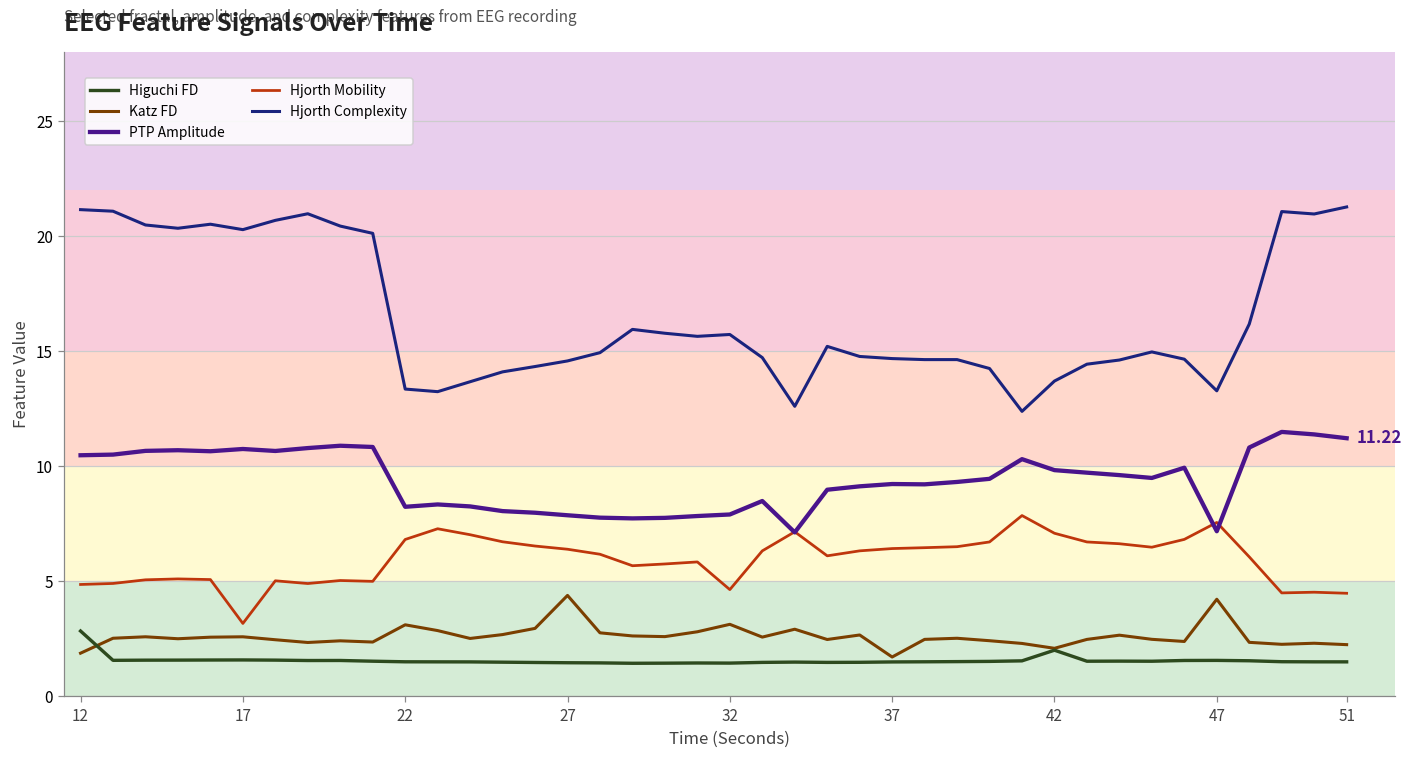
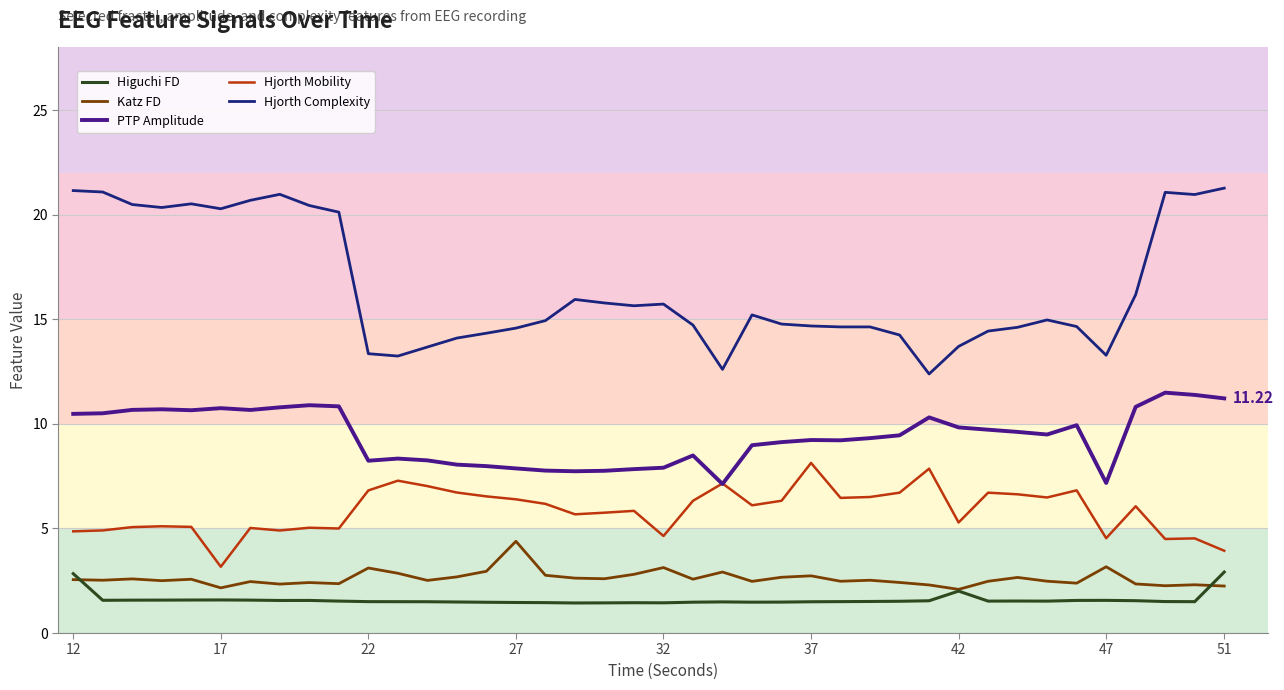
  {
    "Higuchi FD": {
      "12": 2.8,
      "17": 1.6,
      "22": 1.5,
      "27": 1.5,
      "32": 1.4,
      "37": 1.5,
      "47": 1.6,
-     "51": 1.5
+     "51": 2.9
    },
    "Katz FD": {
-     "12": 1.9,
-     "17": 2.6,
+     "12": 2.6,
+     "17": 2.2,
      "22": 3.1,
      "27": 4.4,
      "32": 3.1,
-     "37": 1.7,
-     "47": 4.2,
+     "37": 2.7,
+     "47": 3.2,
      "51": 2.2
    },
    "Hjorth Mobility": {
      "12": 4.9,
      "17": 3.2,
      "22": 6.8,
      "27": 6.4,
      "32": 4.6,
-     "37": 6.4,
-     "42": 7.1,
-     "47": 7.6,
-     "51": 4.5
+     "37": 8.1,
+     "42": 5.3,
+     "47": 4.5,
+     "51": 3.9
    }
  }
